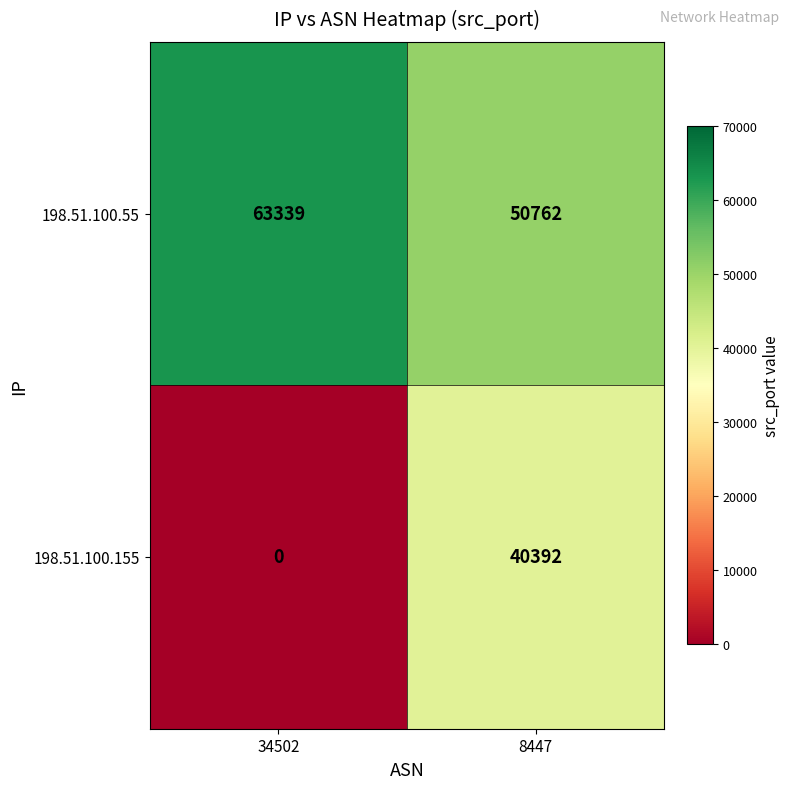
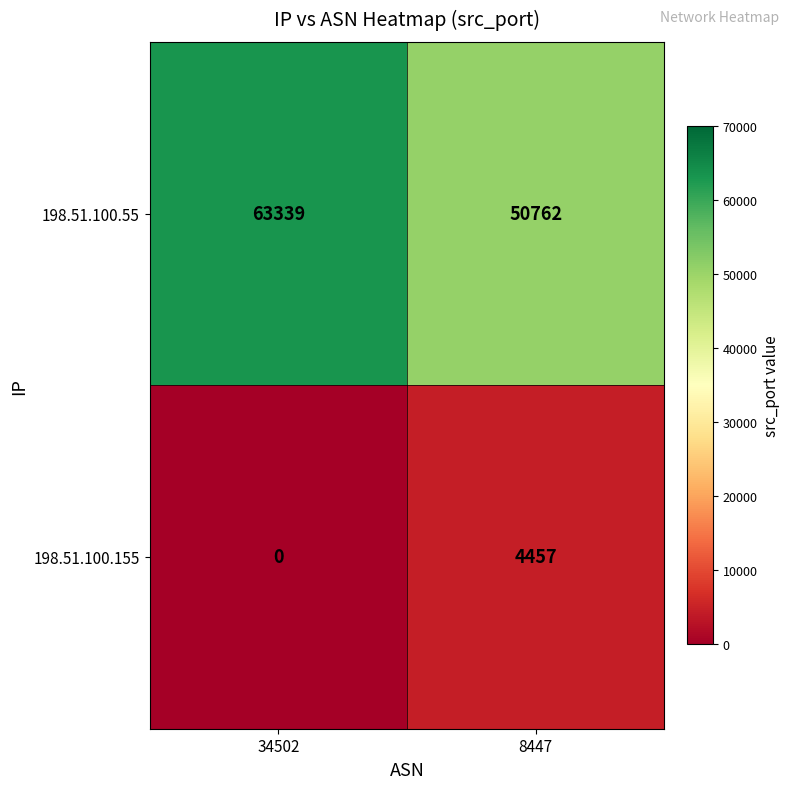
  {
    "198.51.100.55": {
      "34502": 63339,
      "8447": 50762
    },
    "198.51.100.155": {
      "34502": 0,
-     "8447": 40392
+     "8447": 4457
    }
  }
